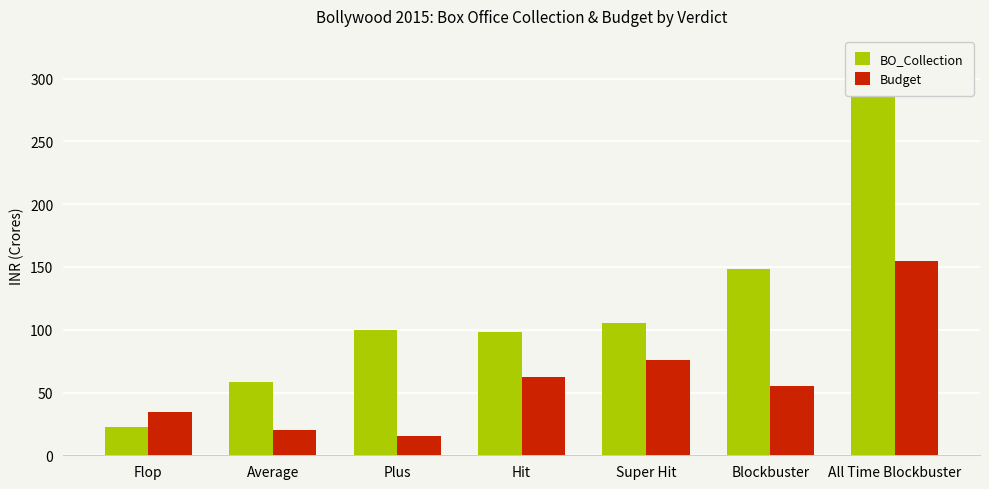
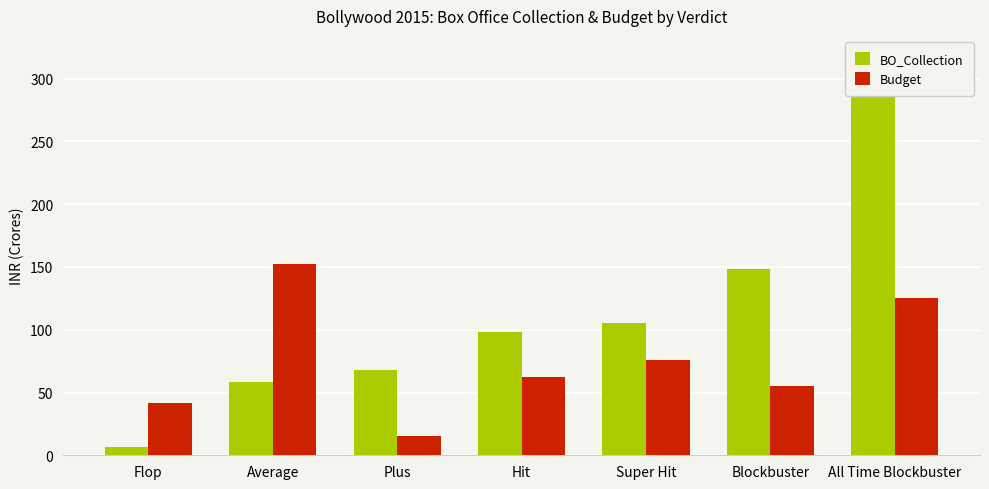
  {
    "BO_Collection": {
-     "Flop": 23,
+     "Flop": 6,
      "Average": 59,
-     "Plus": 100,
+     "Plus": 68,
      "Hit": 98,
      "Super Hit": 105,
      "Blockbuster": 148
    },
    "Budget": {
-     "Flop": 35,
-     "Average": 20,
+     "Flop": 41,
+     "Average": 152,
      "Plus": 15,
      "Hit": 62,
      "Super Hit": 76,
      "Blockbuster": 55,
-     "All Time Blockbuster": 154
+     "All Time Blockbuster": 125
    }
  }
